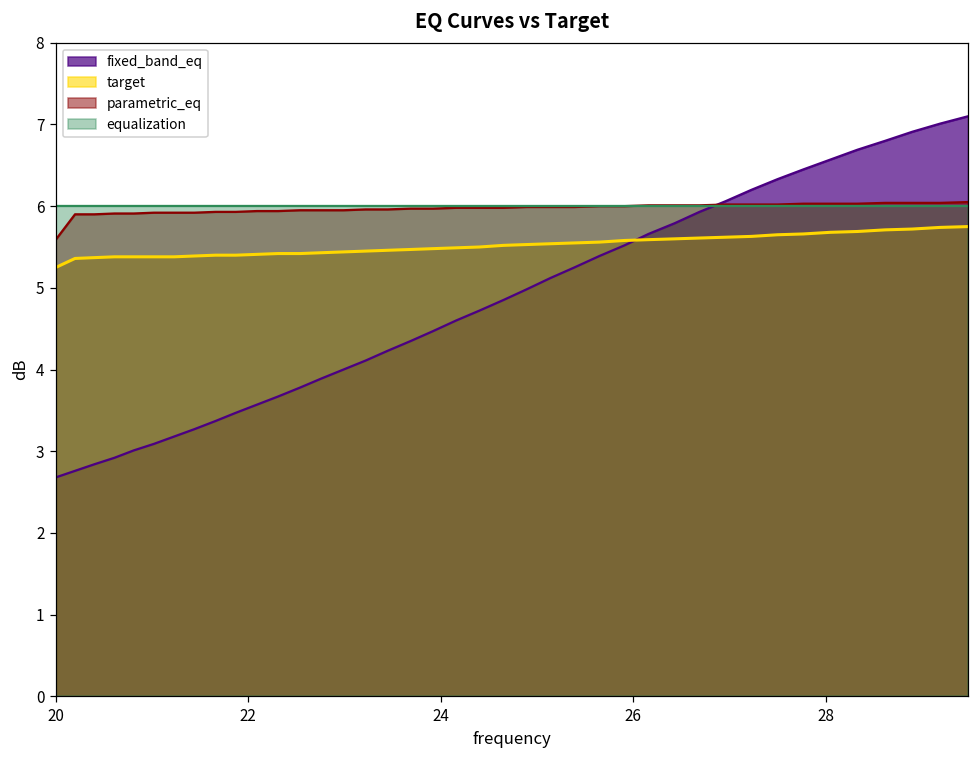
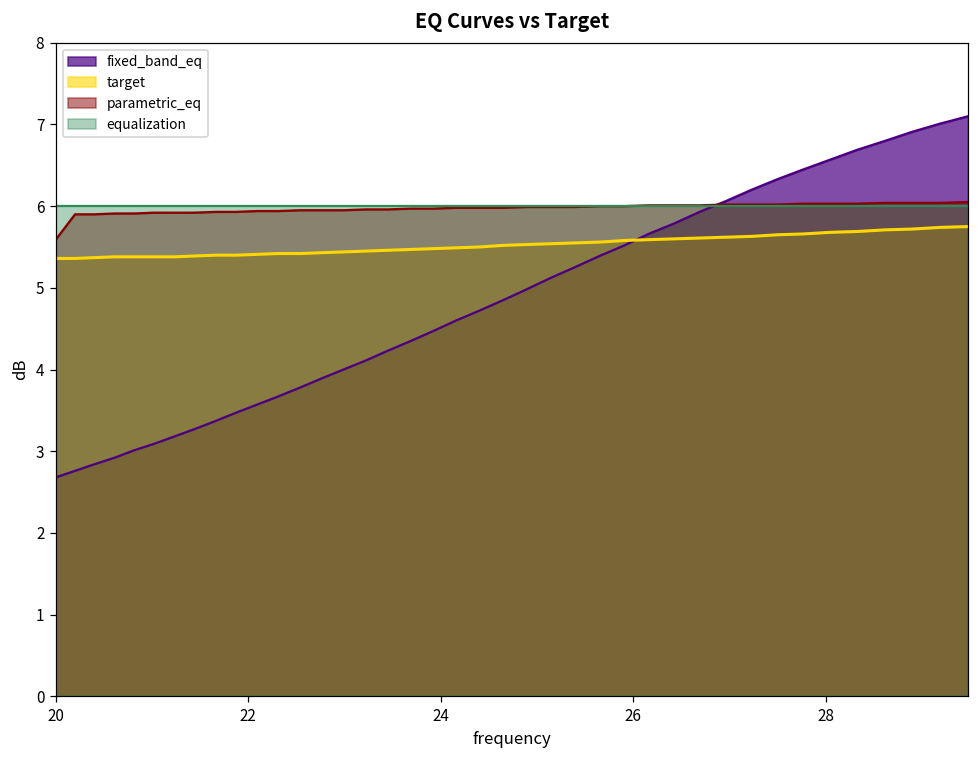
  {
    "fixed_band_eq": {
      "20": 2.7
    },
    "target": {
-     "20": 5.3
+     "20": 5.4
    },
    "parametric_eq": {
      "20": 5.6
    },
    "equalization": {
      "20": 6.0
    }
  }
